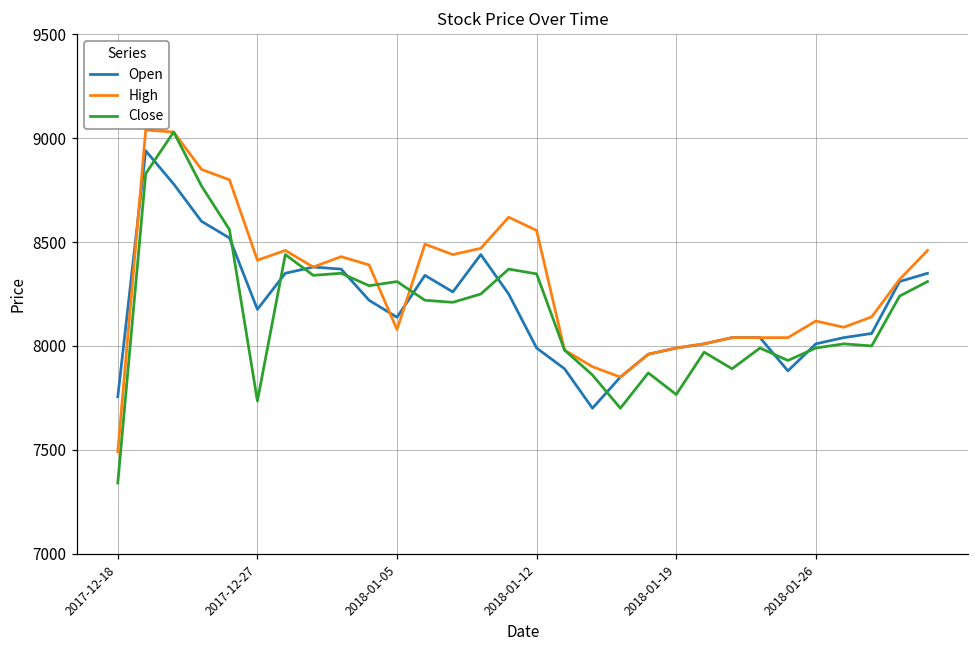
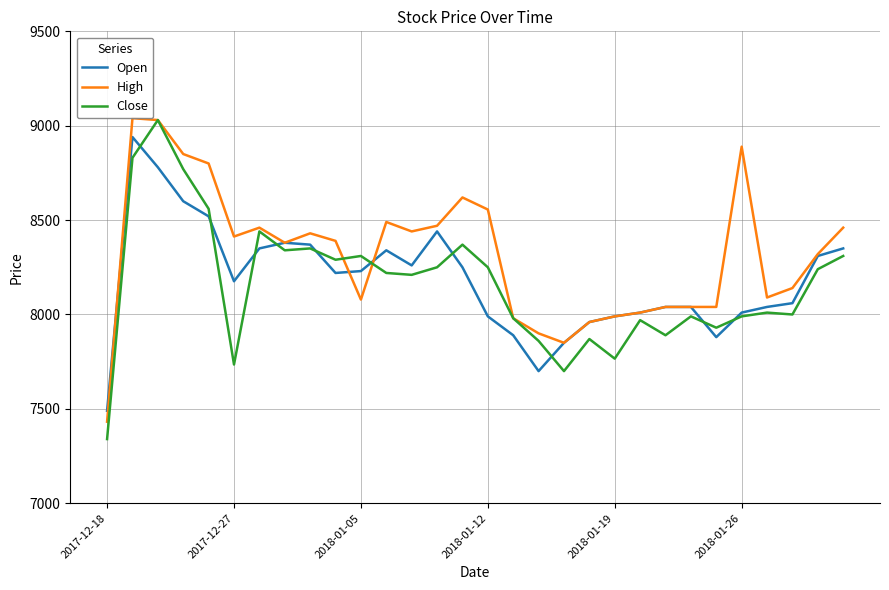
  {
    "Open": {
-     "2017-12-18": 7760,
+     "2017-12-18": 7490,
      "2017-12-27": 8180,
-     "2018-01-05": 8140,
+     "2018-01-05": 8230,
      "2018-01-12": 7990,
      "2018-01-26": 8010
    },
    "High": {
-     "2017-12-18": 7490,
+     "2017-12-18": 7430,
      "2017-12-27": 8410,
      "2018-01-05": 8080,
      "2018-01-12": 8560,
-     "2018-01-26": 8120
+     "2018-01-26": 8890
    },
    "Close": {
      "2017-12-18": 7340,
      "2017-12-27": 7740,
      "2018-01-05": 8310,
-     "2018-01-12": 8350,
+     "2018-01-12": 8250,
      "2018-01-19": 7770,
      "2018-01-26": 7990
    }
  }
